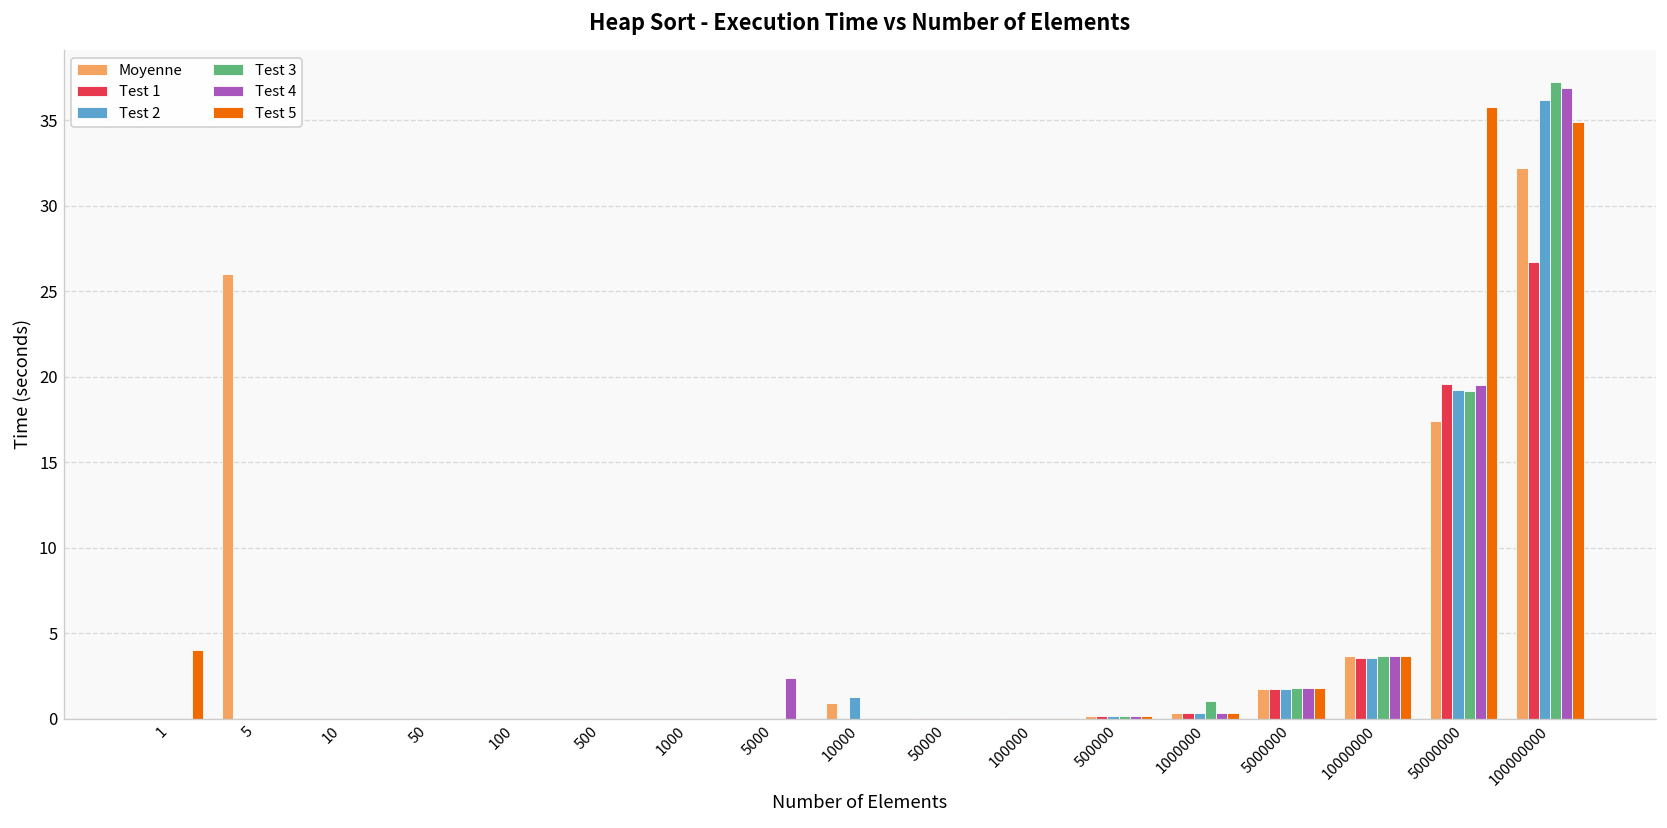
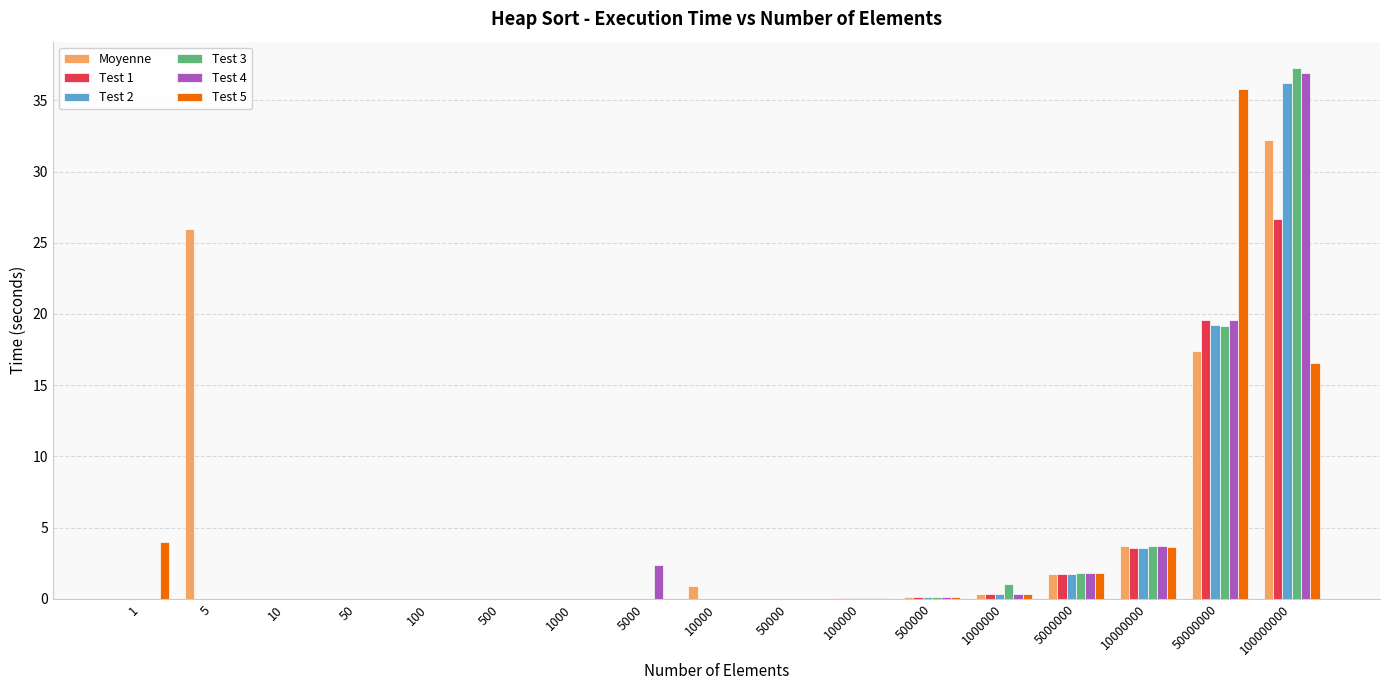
  {
    "Moyenne": {
      "5": 26.0,
      "10000": 0.9,
      "1000000": 0.3,
      "5000000": 1.8,
      "10000000": 3.7,
      "50000000": 17.4,
      "100000000": 32.2
    },
    "Test 1": {
      "1000000": 0.3,
      "5000000": 1.7,
      "10000000": 3.5,
      "50000000": 19.6,
      "100000000": 26.7
    },
    "Test 2": {
-     "10000": 1.3,
+     "10000": 0.0,
      "1000000": 0.3,
      "5000000": 1.7,
      "10000000": 3.5,
      "50000000": 19.2,
      "100000000": 36.2
    },
    "Test 3": {
      "1000000": 1.0,
      "5000000": 1.8,
      "10000000": 3.7,
      "50000000": 19.2,
      "100000000": 37.3
    },
    "Test 4": {
      "5000": 2.4,
      "1000000": 0.3,
      "5000000": 1.8,
      "10000000": 3.7,
      "50000000": 19.5,
      "100000000": 36.9
    },
    "Test 5": {
      "1": 4.0,
      "1000000": 0.3,
      "5000000": 1.8,
      "10000000": 3.7,
      "50000000": 35.8,
-     "100000000": 34.9
+     "100000000": 16.6
    }
  }
